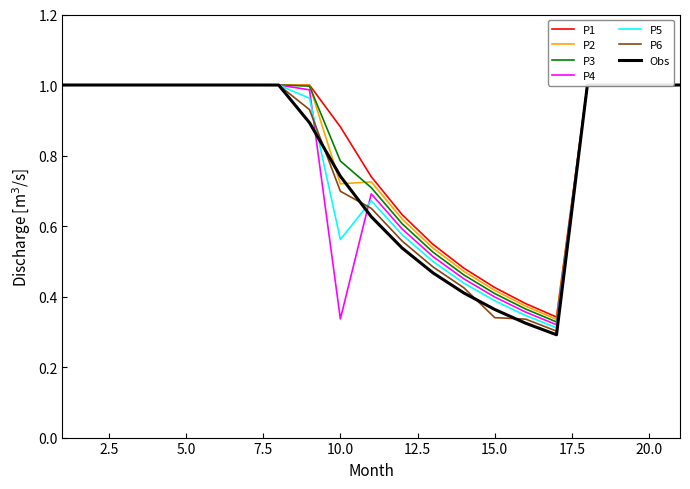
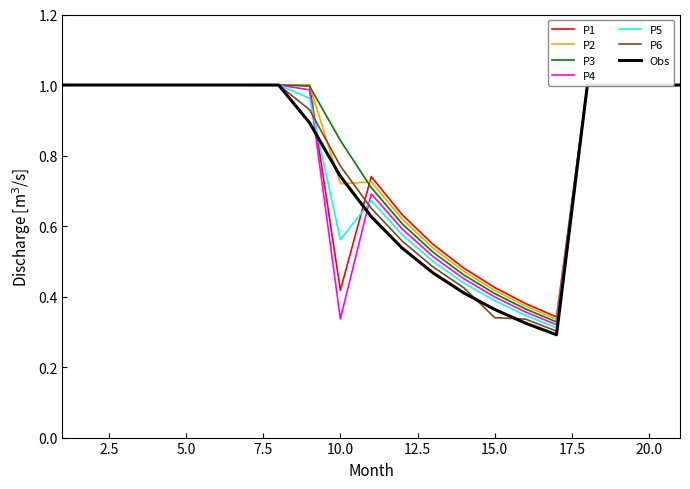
  {
    "P1": {
-     "10.0": 0.88,
+     "10.0": 0.42,
      "15.0": 0.43
    },
    "P2": {
      "10.0": 0.72,
      "15.0": 0.42
    },
    "P3": {
-     "10.0": 0.78,
+     "10.0": 0.84,
      "15.0": 0.41
    },
    "P4": {
      "10.0": 0.34,
      "15.0": 0.40
    },
    "P5": {
      "10.0": 0.56,
      "15.0": 0.39
    },
    "P6": {
-     "10.0": 0.70,
+     "10.0": 0.77,
      "15.0": 0.34
    },
    "Obs": {
      "10.0": 0.74,
      "15.0": 0.36
    }
  }
